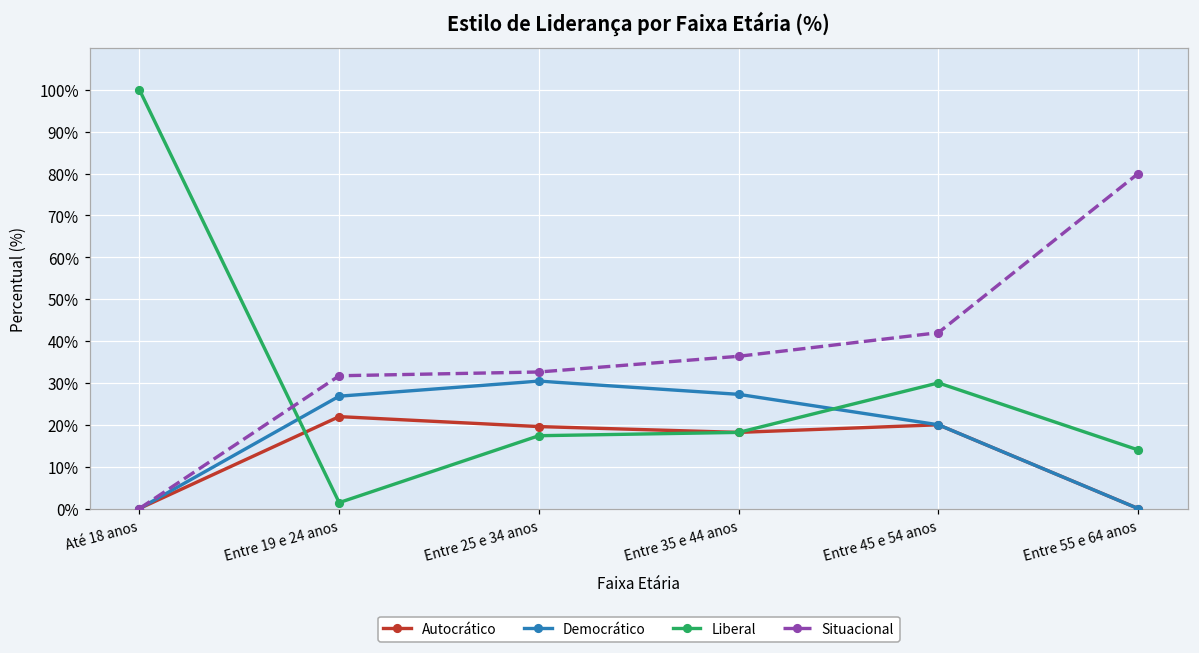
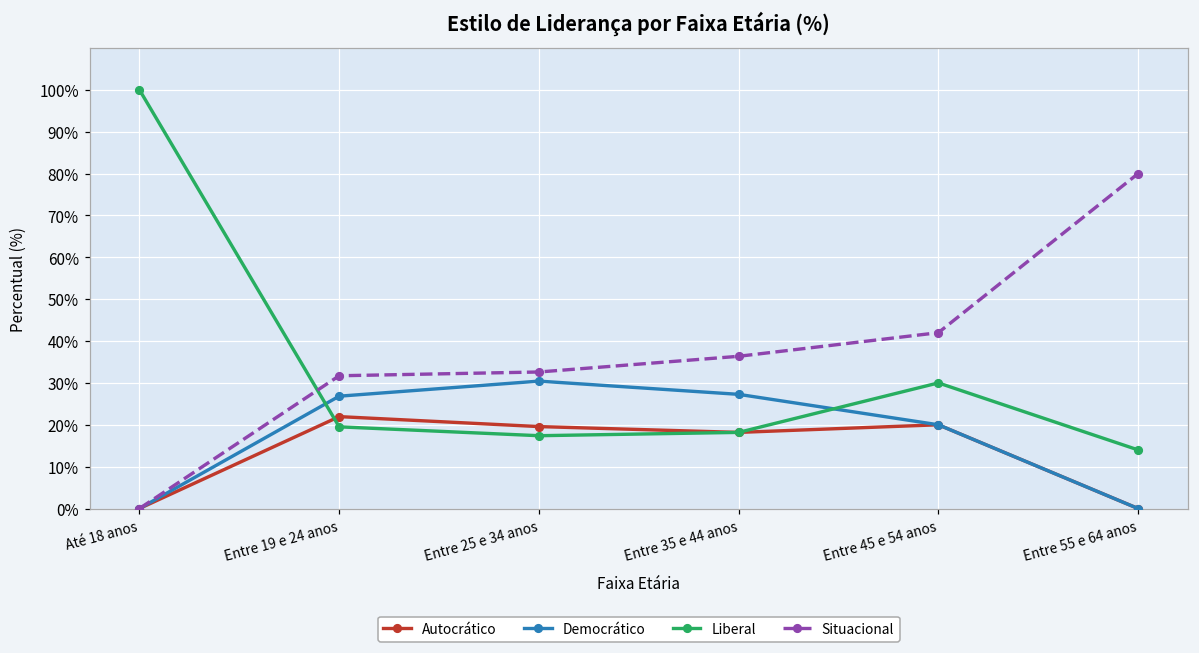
  {
    "Autocrático": {
      "Entre 19 e 24 anos": "22%",
      "Entre 25 e 34 anos": "20%"
    },
    "Democrático": {
      "Entre 19 e 24 anos": "27%",
      "Entre 25 e 34 anos": "30%",
      "Entre 35 e 44 anos": "27%"
    },
    "Liberal": {
      "Até 18 anos": "100%",
-     "Entre 19 e 24 anos": "1%",
+     "Entre 19 e 24 anos": "20%",
      "Entre 25 e 34 anos": "17%",
      "Entre 45 e 54 anos": "30%",
      "Entre 55 e 64 anos": "14%"
    },
    "Situacional": {
      "Entre 19 e 24 anos": "32%",
      "Entre 25 e 34 anos": "33%",
      "Entre 35 e 44 anos": "36%",
      "Entre 45 e 54 anos": "42%",
      "Entre 55 e 64 anos": "80%"
    }
  }
